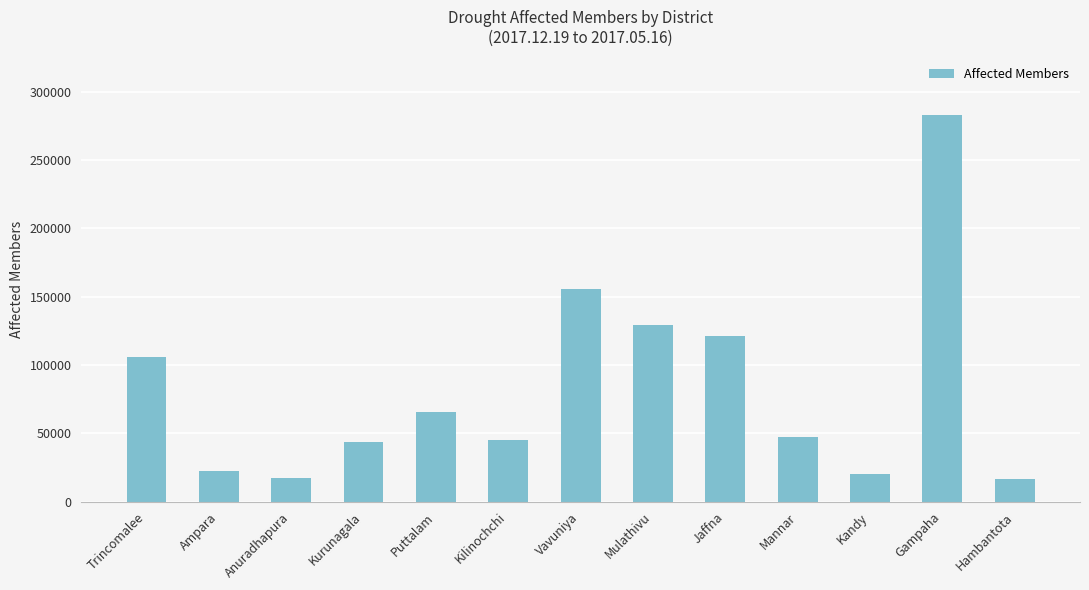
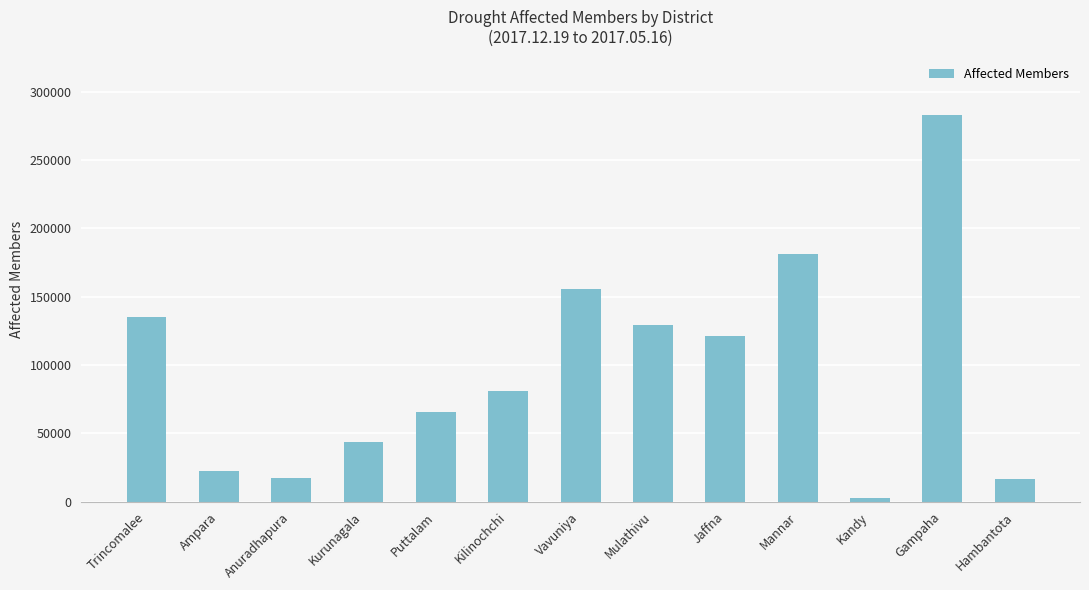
  {
-   "Trincomalee": 106000,
+   "Trincomalee": 135000,
    "Ampara": 22000,
    "Anuradhapura": 18000,
    "Kurunagala": 44000,
    "Puttalam": 65000,
-   "Kilinochchi": 45000,
+   "Kilinochchi": 81000,
    "Vavuniya": 156000,
    "Mulathivu": 130000,
    "Jaffna": 121000,
-   "Mannar": 48000,
-   "Kandy": 21000,
+   "Mannar": 181000,
+   "Kandy": 3000,
    "Gampaha": 283000,
    "Hambantota": 17000
  }
